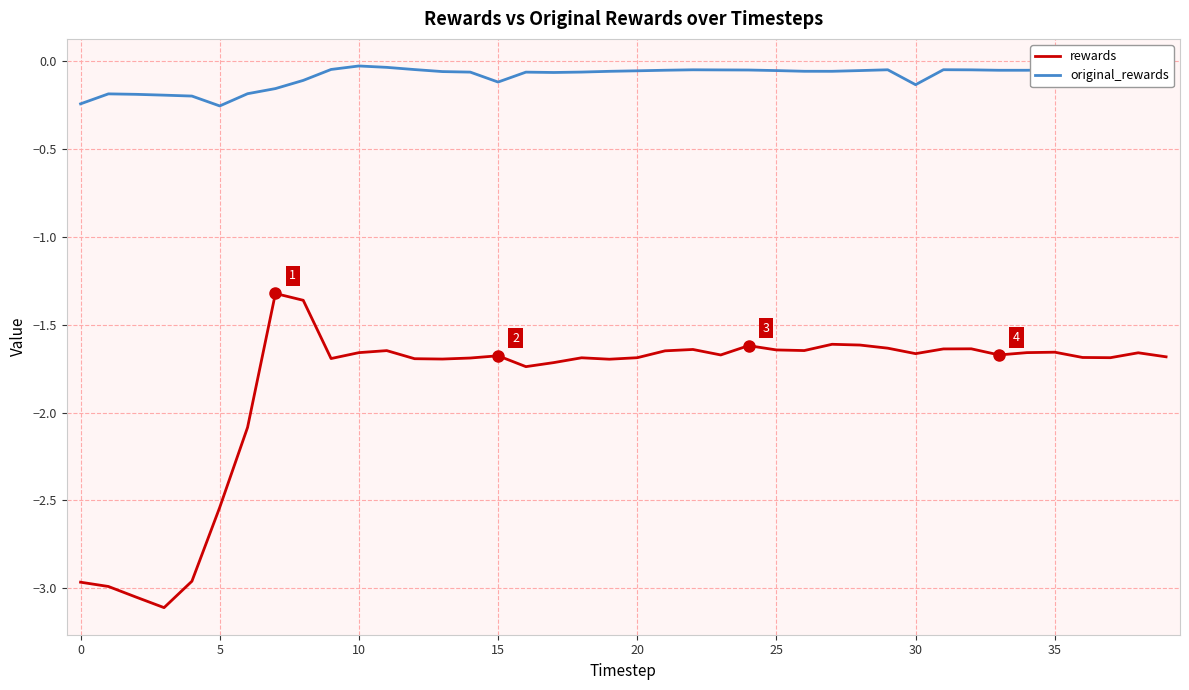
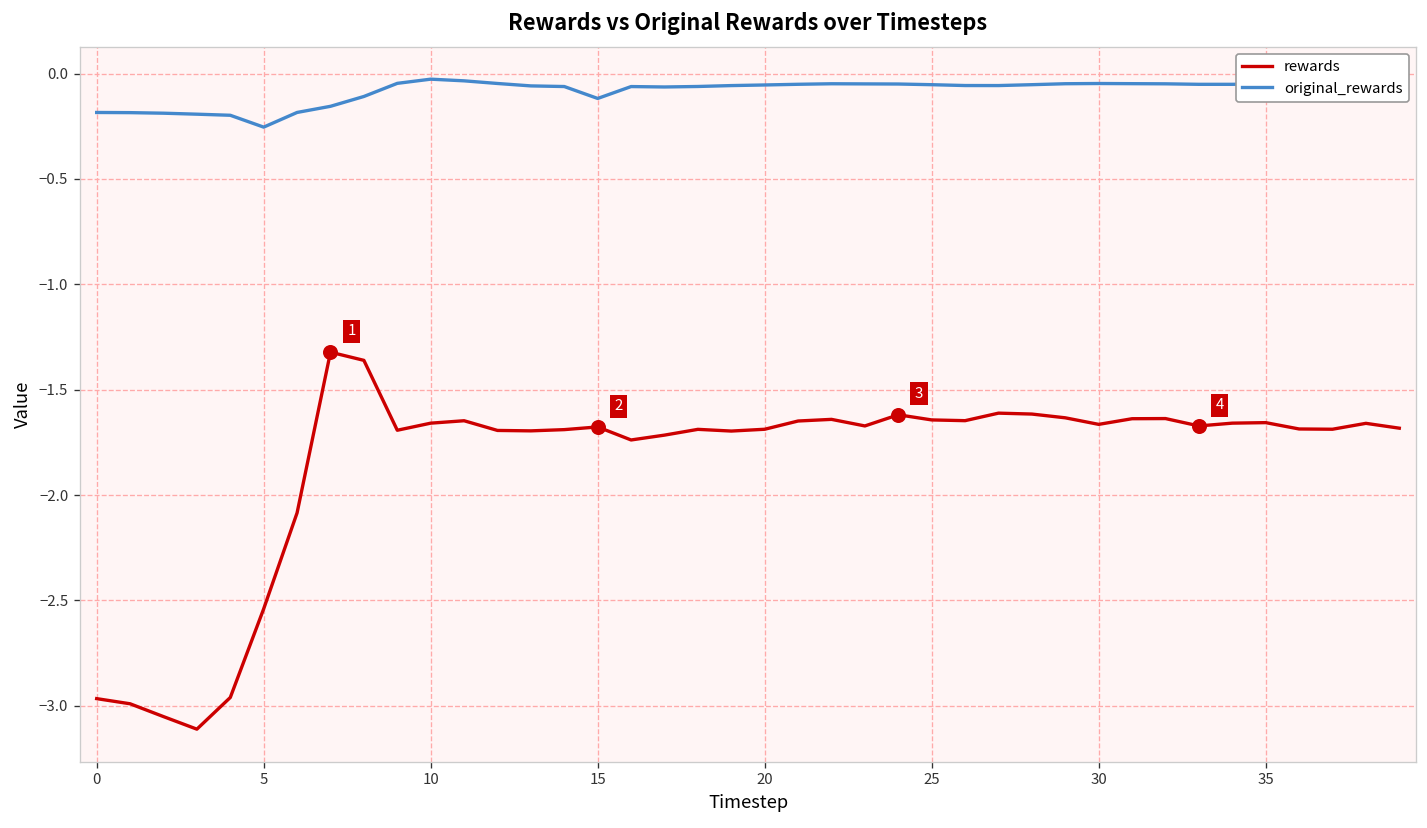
  {
    "original_rewards": {
-     "0": -0.24,
+     "0": -0.18,
      "5": -0.25,
      "10": -0.03,
      "15": -0.12,
      "20": -0.05,
      "25": -0.05,
-     "30": -0.13
+     "30": -0.05
    }
  }
